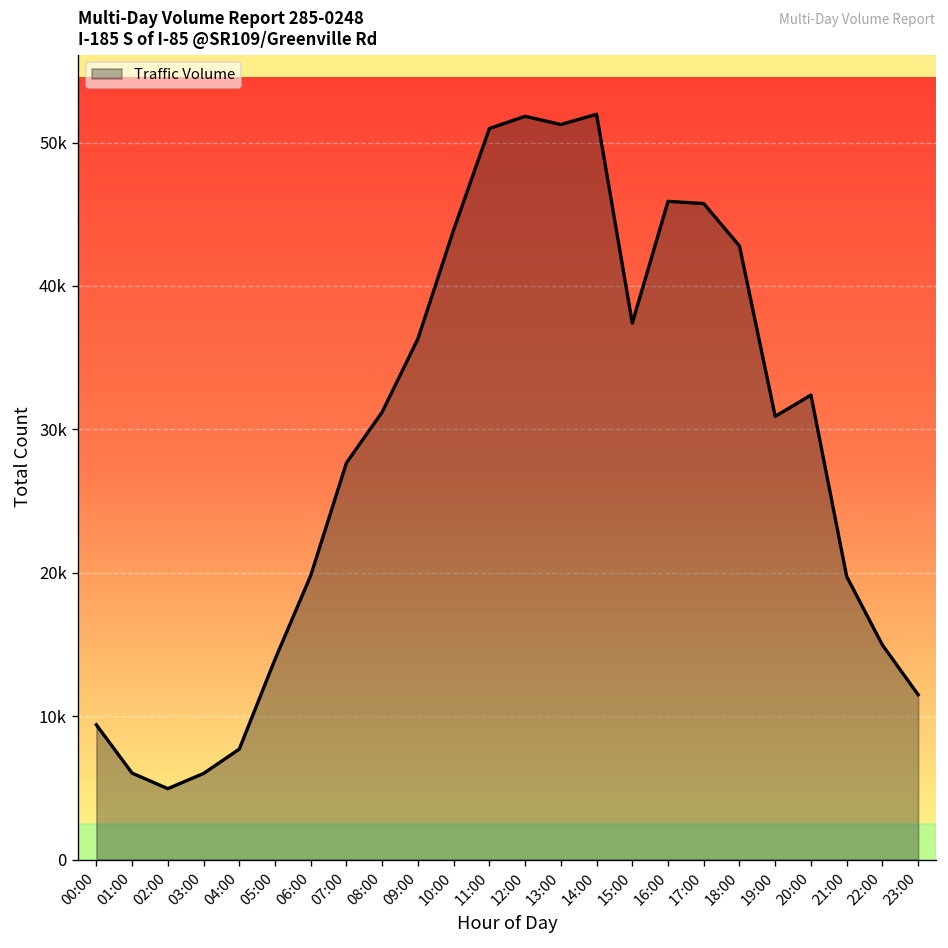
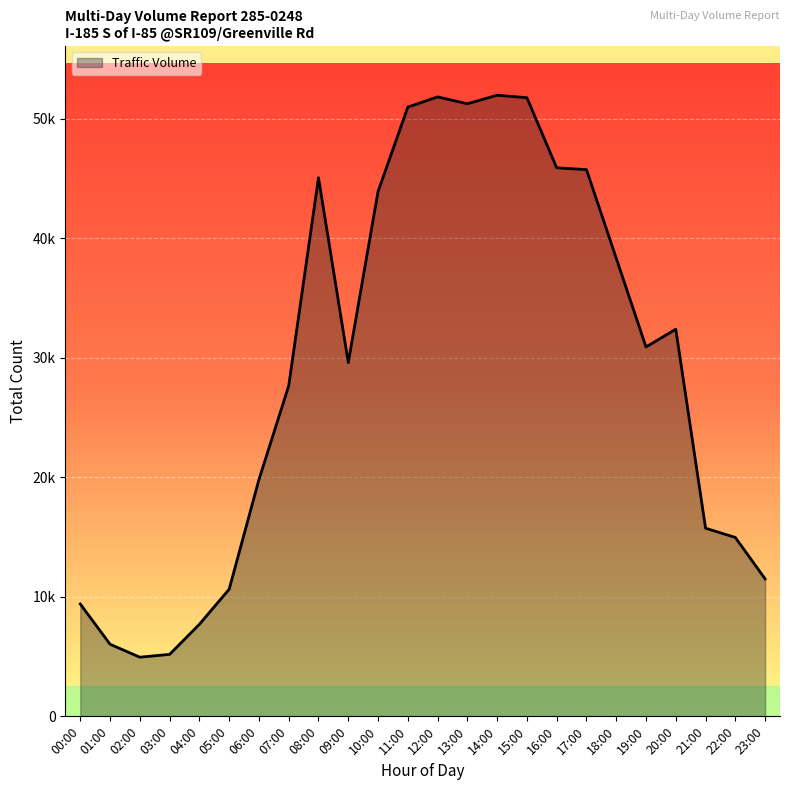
  {
    "00:00": 9400,
    "01:00": 6000,
    "02:00": 4900,
-   "03:00": 6000,
+   "03:00": 5200,
    "04:00": 7700,
-   "05:00": 14000,
+   "05:00": 10600,
    "06:00": 19800,
    "07:00": 27700,
-   "08:00": 31200,
-   "09:00": 36300,
+   "08:00": 45100,
+   "09:00": 29600,
    "10:00": 43900,
    "11:00": 51000,
    "12:00": 51800,
    "13:00": 51300,
    "14:00": 52000,
-   "15:00": 37400,
+   "15:00": 51800,
    "16:00": 45900,
    "17:00": 45700,
-   "18:00": 42800,
+   "18:00": 38300,
    "19:00": 30900,
    "20:00": 32400,
-   "21:00": 19700,
+   "21:00": 15700,
    "22:00": 15000,
    "23:00": 11500
  }
